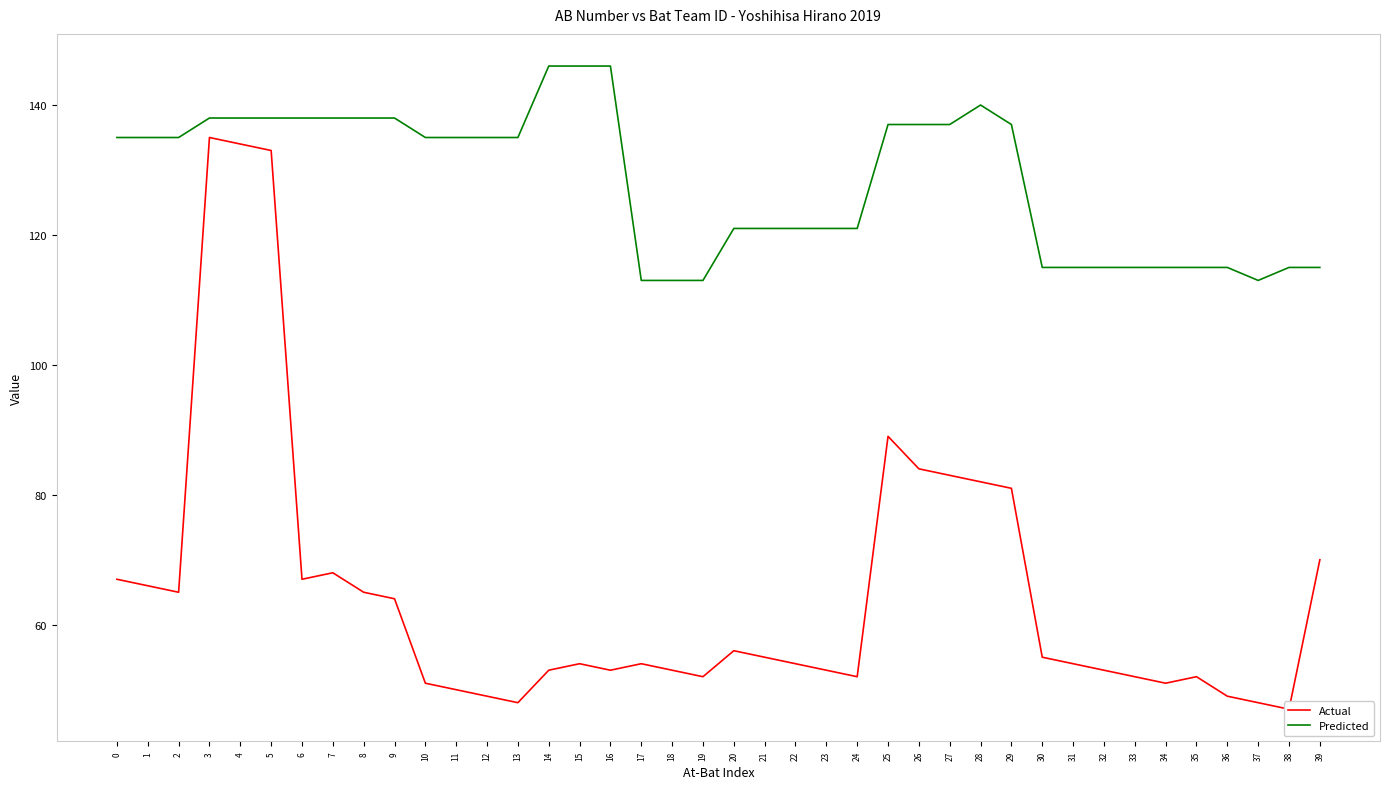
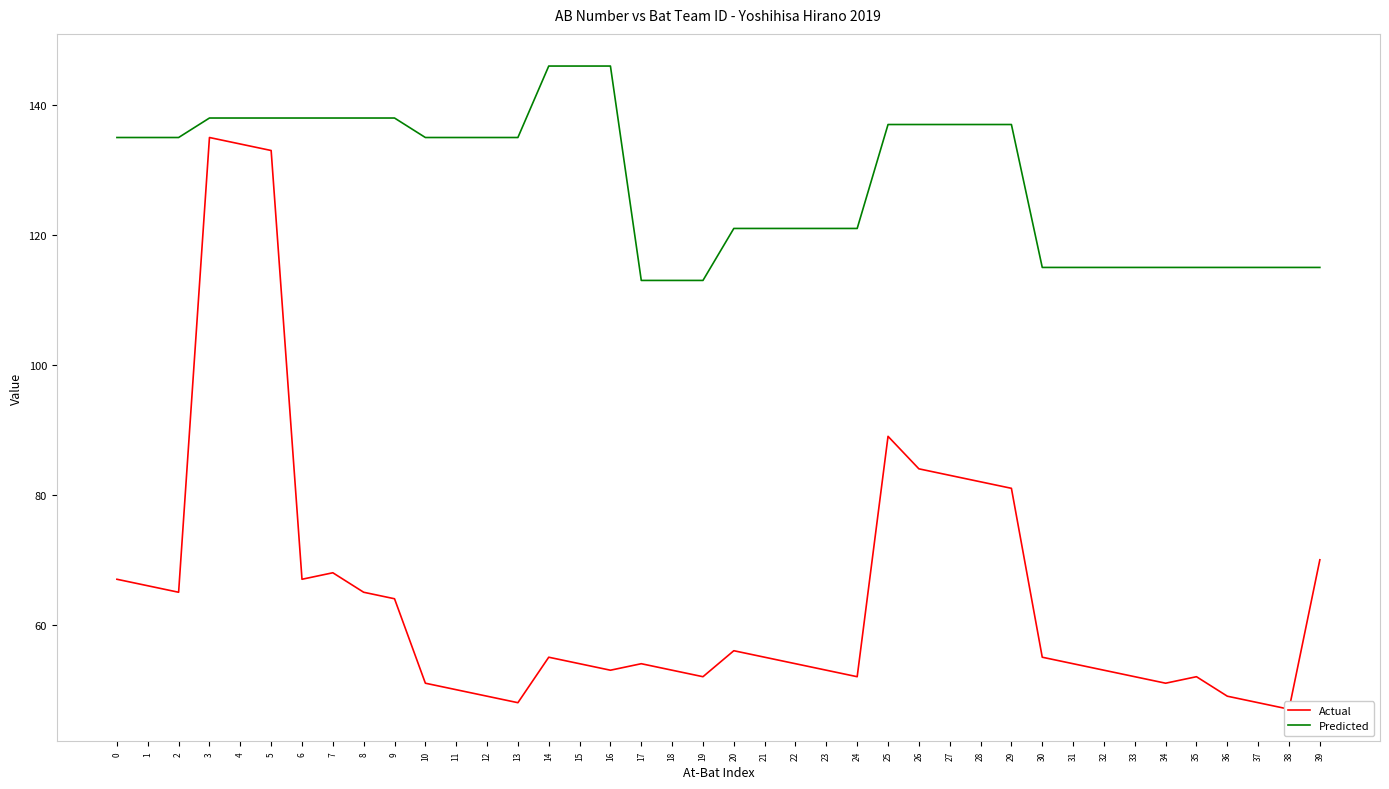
  {
    "Actual": {
      "0": 67,
      "1": 66,
      "2": 65,
      "3": 135,
      "4": 134,
      "5": 133,
      "6": 67,
      "7": 68,
      "8": 65,
      "9": 64,
      "10": 51,
      "11": 50,
      "12": 49,
      "13": 48,
-     "14": 53,
+     "14": 55,
      "15": 54,
      "16": 53,
      "17": 54,
      "18": 53,
      "19": 52,
      "20": 56,
      "21": 55,
      "22": 54,
      "23": 53,
      "24": 52,
      "25": 89,
      "26": 84,
      "27": 83,
      "28": 82,
      "29": 81,
      "30": 55,
      "31": 54,
      "32": 53,
      "33": 52,
      "34": 51,
      "35": 52,
      "36": 49,
      "37": 48,
      "39": 70
    },
    "Predicted": {
      "0": 135,
      "1": 135,
      "2": 135,
      "3": 138,
      "4": 138,
      "5": 138,
      "6": 138,
      "7": 138,
      "8": 138,
      "9": 138,
      "10": 135,
      "11": 135,
      "12": 135,
      "13": 135,
      "14": 146,
      "15": 146,
      "16": 146,
      "17": 113,
      "18": 113,
      "19": 113,
      "20": 121,
      "21": 121,
      "22": 121,
      "23": 121,
      "24": 121,
      "25": 137,
      "26": 137,
      "27": 137,
-     "28": 140,
+     "28": 137,
      "29": 137,
      "30": 115,
      "31": 115,
      "32": 115,
      "33": 115,
      "34": 115,
      "35": 115,
      "36": 115,
-     "37": 113,
+     "37": 115,
      "38": 115,
      "39": 115
    }
  }
